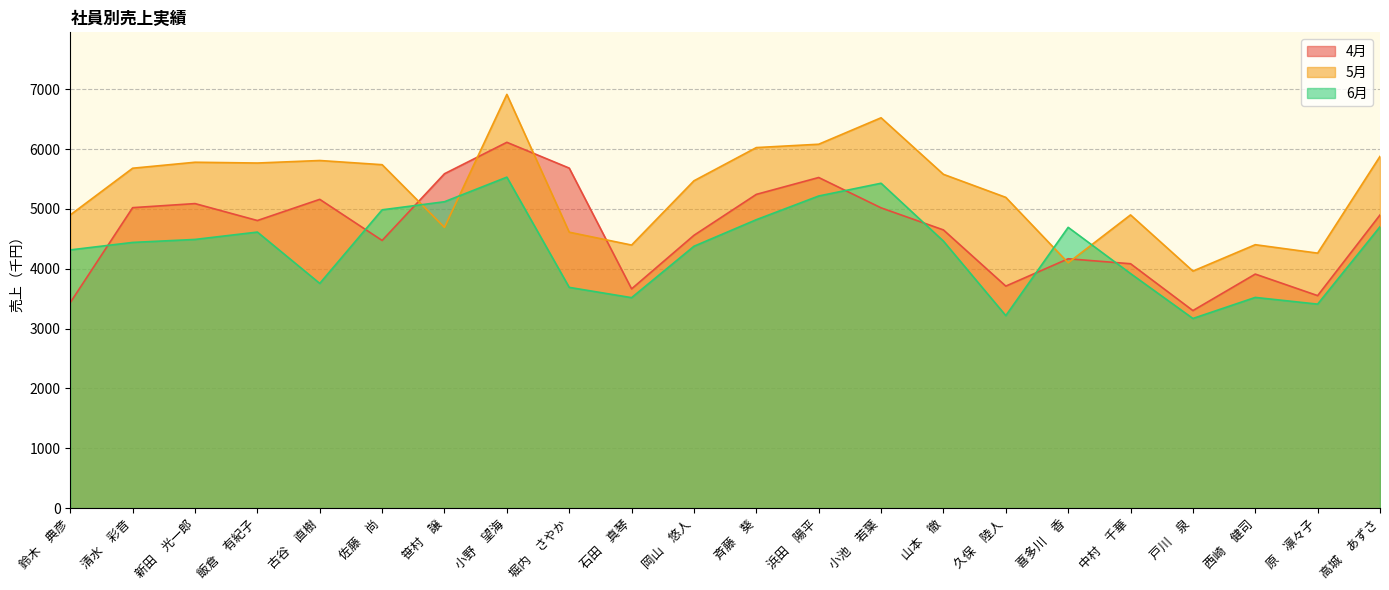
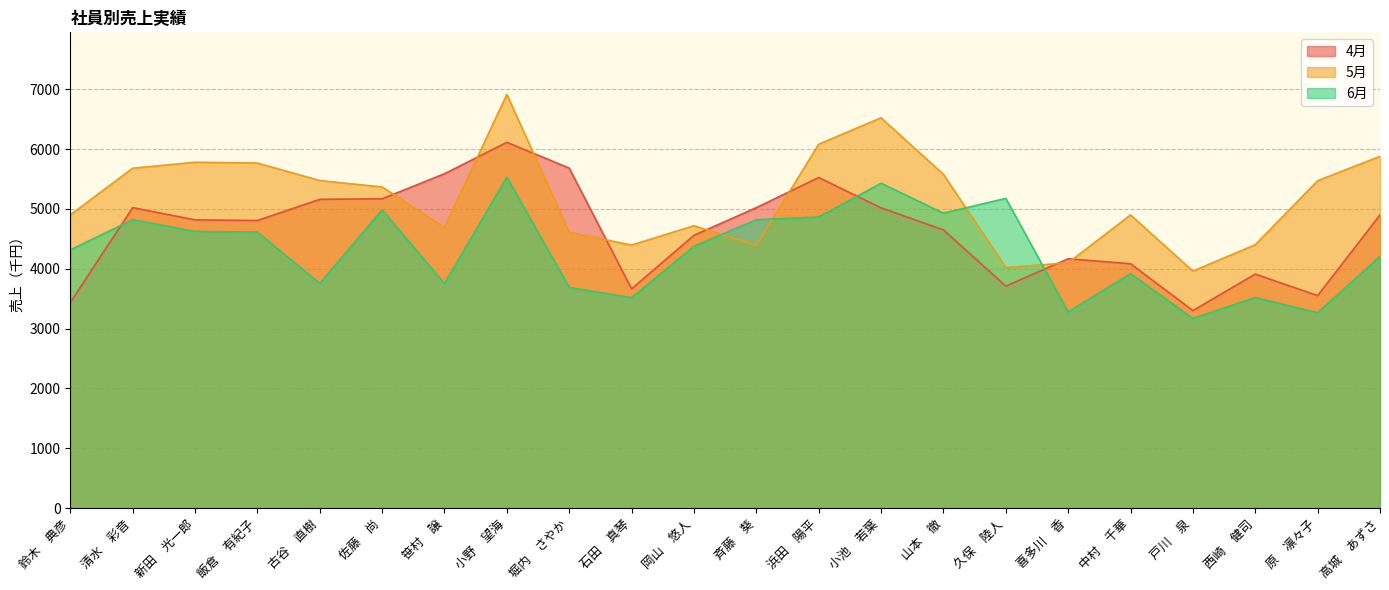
  {
    "4月": {
      "鈴木 典彦": 3400,
      "清水 彩音": 5000,
-     "新田 光一郎": 5100,
+     "新田 光一郎": 4800,
      "飯倉 有紀子": 4800,
      "古谷 直樹": 5200,
-     "佐藤 尚": 4500,
+     "佐藤 尚": 5200,
      "笹村 譲": 5600,
      "小野 望海": 6100,
      "堀内 さやか": 5700,
      "石田 真琴": 3700,
      "岡山 悠人": 4600,
-     "斉藤 葵": 5200,
+     "斉藤 葵": 5000,
      "浜田 陽平": 5500,
      "小池 若葉": 5000,
      "山本 徹": 4600,
      "久保 陸人": 3700,
      "喜多川 香": 4200,
      "中村 千華": 4100,
      "戸川 泉": 3300,
      "西崎 健司": 3900,
      "原 凛々子": 3600,
      "高城 あずさ": 4900
    },
    "5月": {
      "鈴木 典彦": 4900,
      "清水 彩音": 5700,
      "新田 光一郎": 5800,
      "飯倉 有紀子": 5800,
-     "古谷 直樹": 5800,
-     "佐藤 尚": 5700,
+     "古谷 直樹": 5500,
+     "佐藤 尚": 5400,
      "笹村 譲": 4700,
      "小野 望海": 6900,
      "堀内 さやか": 4600,
      "石田 真琴": 4400,
-     "岡山 悠人": 5500,
-     "斉藤 葵": 6000,
+     "岡山 悠人": 4700,
+     "斉藤 葵": 4400,
      "浜田 陽平": 6100,
      "小池 若葉": 6500,
      "山本 徹": 5600,
-     "久保 陸人": 5200,
+     "久保 陸人": 4000,
      "喜多川 香": 4100,
      "中村 千華": 4900,
      "戸川 泉": 4000,
      "西崎 健司": 4400,
-     "原 凛々子": 4300,
+     "原 凛々子": 5500,
      "高城 あずさ": 5900
    },
    "6月": {
      "鈴木 典彦": 4300,
-     "清水 彩音": 4400,
-     "新田 光一郎": 4500,
+     "清水 彩音": 4800,
+     "新田 光一郎": 4600,
      "飯倉 有紀子": 4600,
      "古谷 直樹": 3800,
      "佐藤 尚": 5000,
-     "笹村 譲": 5100,
+     "笹村 譲": 3800,
      "小野 望海": 5500,
      "堀内 さやか": 3700,
      "石田 真琴": 3500,
      "岡山 悠人": 4400,
      "斉藤 葵": 4800,
-     "浜田 陽平": 5200,
+     "浜田 陽平": 4900,
      "小池 若葉": 5400,
-     "山本 徹": 4500,
-     "久保 陸人": 3200,
-     "喜多川 香": 4700,
+     "山本 徹": 4900,
+     "久保 陸人": 5200,
+     "喜多川 香": 3300,
      "中村 千華": 3900,
      "戸川 泉": 3200,
      "西崎 健司": 3500,
-     "原 凛々子": 3400,
-     "高城 あずさ": 4700
+     "原 凛々子": 3300,
+     "高城 あずさ": 4200
    }
  }
